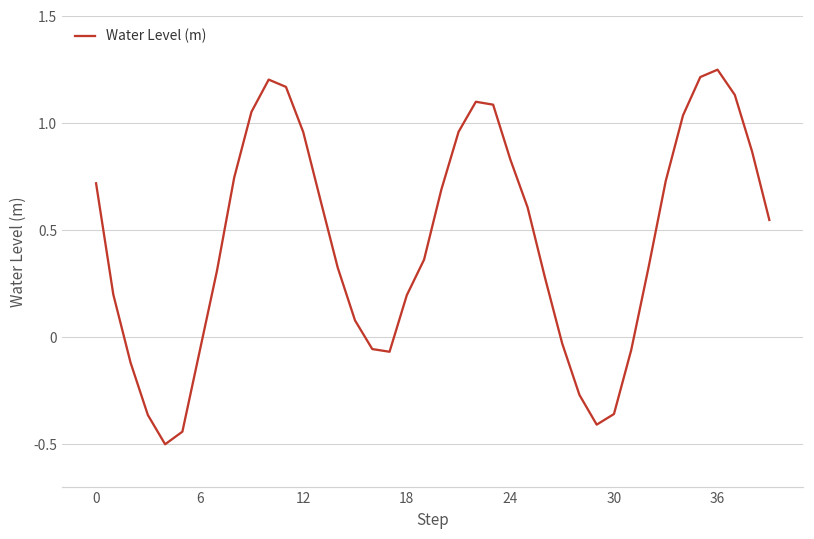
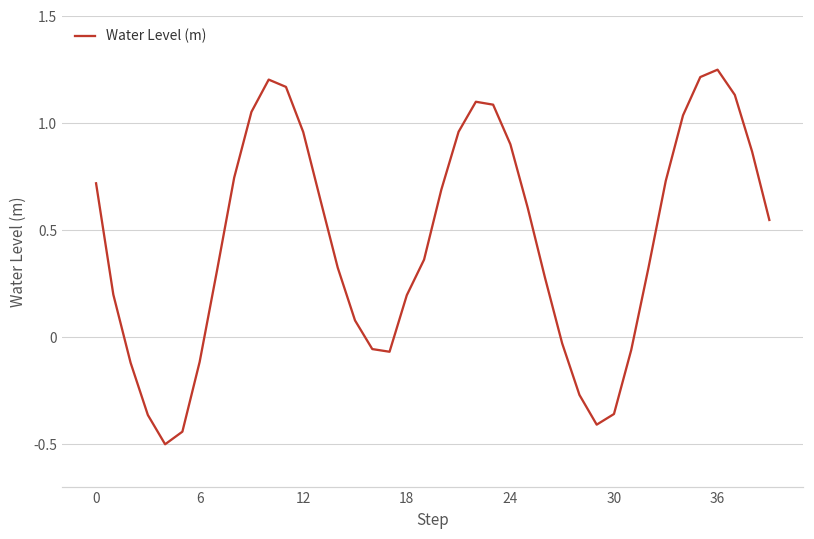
  {
    "0": 0.72,
-   "6": -0.07,
+   "6": -0.12,
    "12": 0.96,
    "18": 0.20,
-   "24": 0.83,
+   "24": 0.90,
    "30": -0.36,
    "36": 1.25
  }
